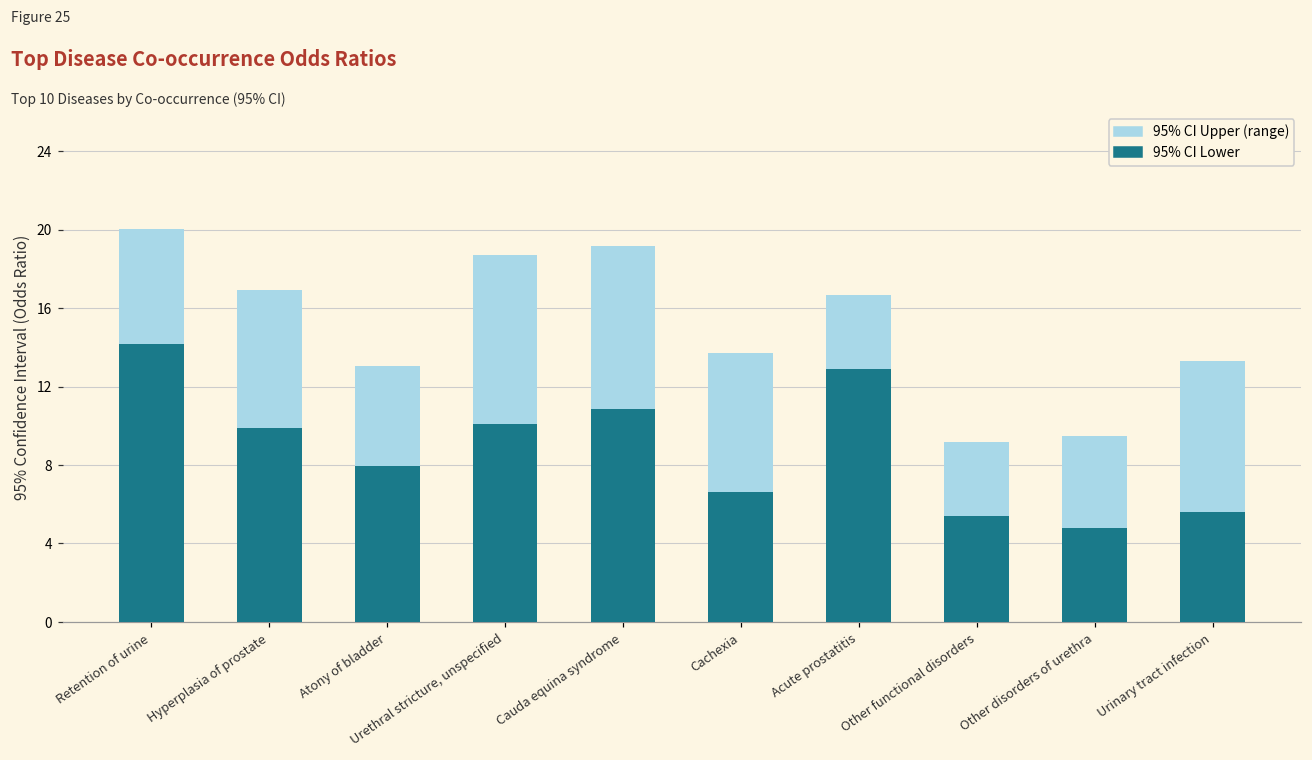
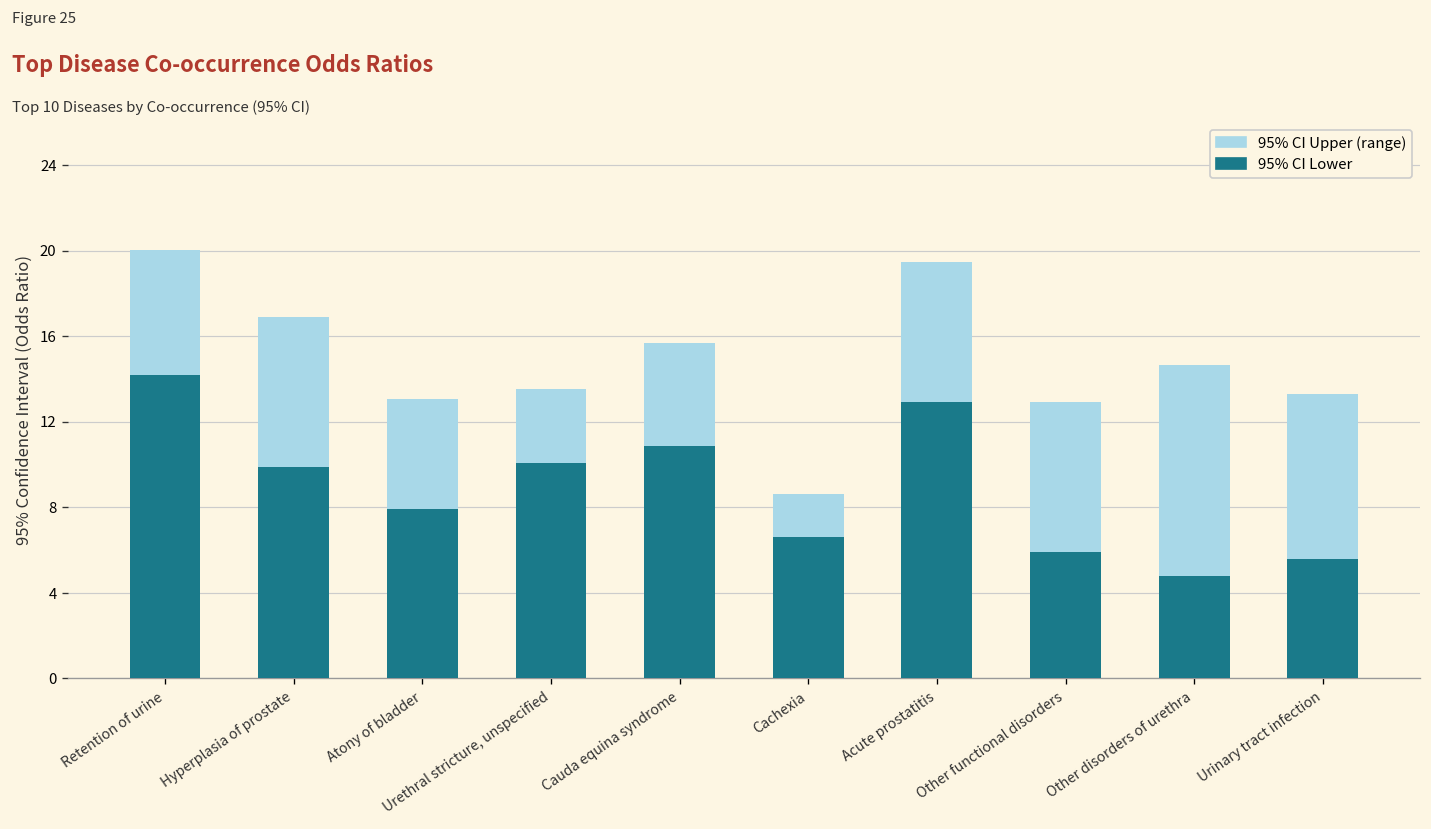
  {
    "95% CI Lower": {
      "Retention of urine": 14.2,
      "Hyperplasia of prostate": 9.9,
      "Atony of bladder": 7.9,
      "Urethral stricture, unspecified": 10.1,
      "Cauda equina syndrome": 10.9,
      "Cachexia": 6.6,
      "Acute prostatitis": 12.9,
-     "Other functional disorders": 5.4,
+     "Other functional disorders": 5.9,
      "Other disorders of urethra": 4.8,
      "Urinary tract infection": 5.6
    },
    "95% CI Upper (range)": {
      "Retention of urine": 5.9,
      "Hyperplasia of prostate": 7.0,
      "Atony of bladder": 5.1,
-     "Urethral stricture, unspecified": 8.6,
-     "Cauda equina syndrome": 8.3,
-     "Cachexia": 7.1,
-     "Acute prostatitis": 3.8,
-     "Other functional disorders": 3.8,
-     "Other disorders of urethra": 4.7,
+     "Urethral stricture, unspecified": 3.4,
+     "Cauda equina syndrome": 4.8,
+     "Cachexia": 2.0,
+     "Acute prostatitis": 6.6,
+     "Other functional disorders": 7.0,
+     "Other disorders of urethra": 9.9,
      "Urinary tract infection": 7.7
    }
  }
